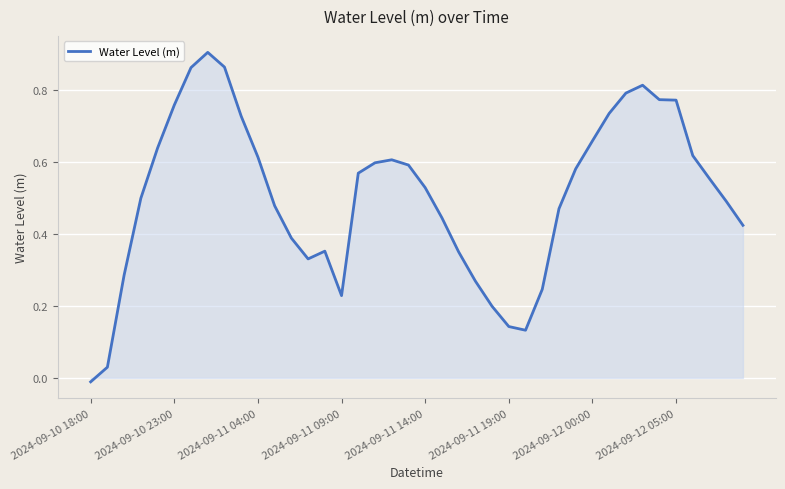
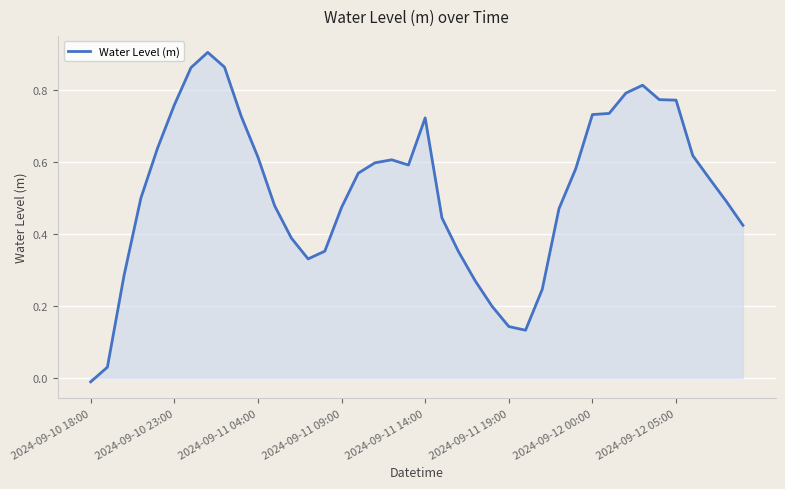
  {
    "Water Level (m)": {
      "2024-09-10 18:00": -0.01,
-     "2024-09-11 09:00": 0.23,
-     "2024-09-11 14:00": 0.53,
-     "2024-09-12 00:00": 0.66
+     "2024-09-11 09:00": 0.47,
+     "2024-09-11 14:00": 0.72,
+     "2024-09-12 00:00": 0.73
    }
  }
